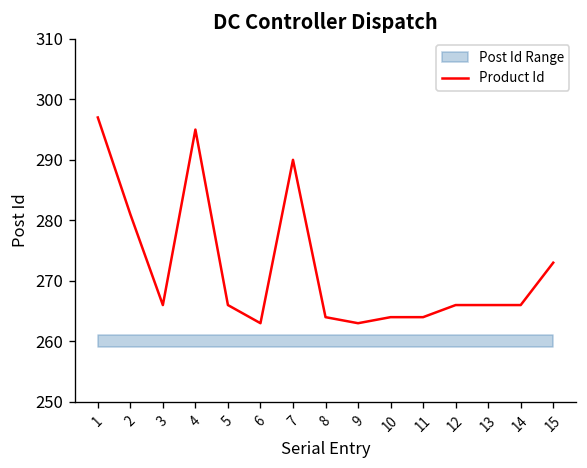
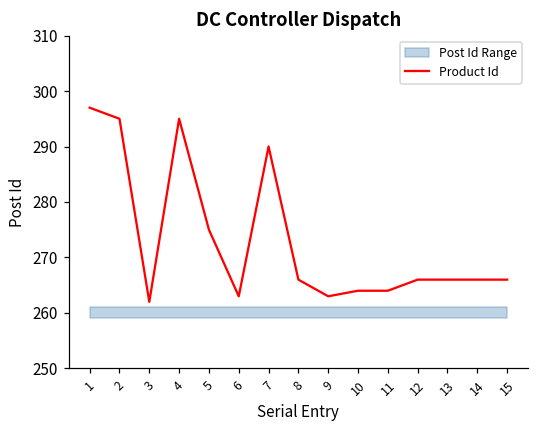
  {
    "Product Id": {
      "1": 297,
-     "2": 281,
-     "3": 266,
+     "2": 295,
+     "3": 262,
      "4": 295,
-     "5": 266,
+     "5": 275,
      "6": 263,
      "7": 290,
-     "8": 264,
+     "8": 266,
      "9": 263,
      "10": 264,
      "11": 264,
      "12": 266,
      "13": 266,
      "14": 266,
-     "15": 273
+     "15": 266
    },
    "Post Id Range": {
      "1": 261,
      "2": 261,
      "3": 261,
      "4": 261,
      "5": 261,
      "6": 261,
      "7": 261,
      "8": 261,
      "9": 261,
      "10": 261,
      "11": 261,
      "12": 261,
      "13": 261,
      "14": 261,
      "15": 261
    }
  }
